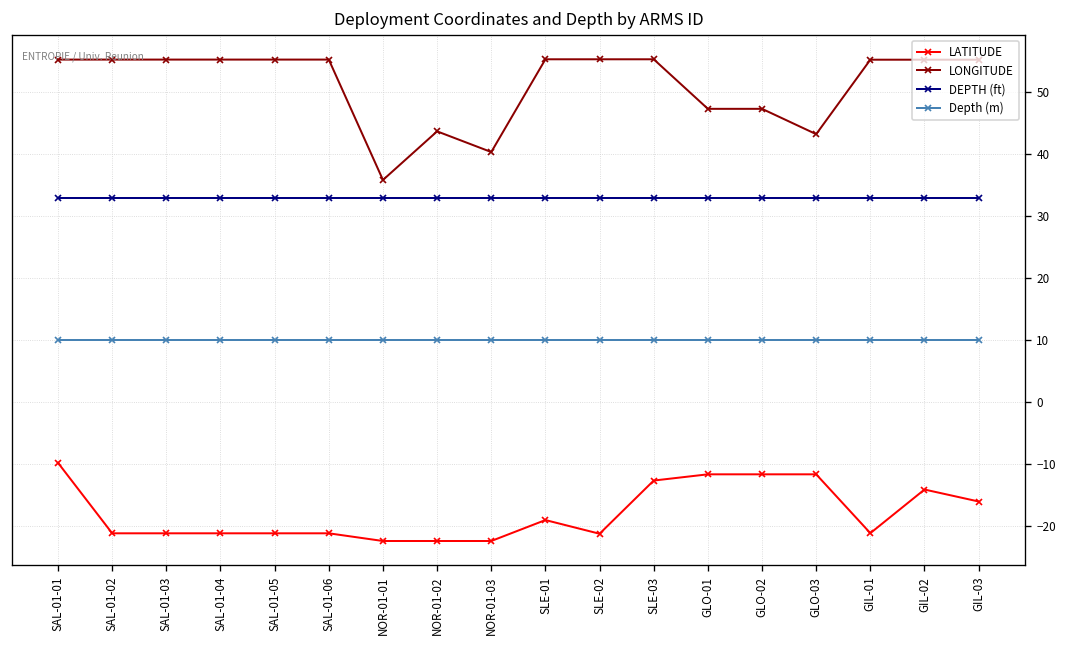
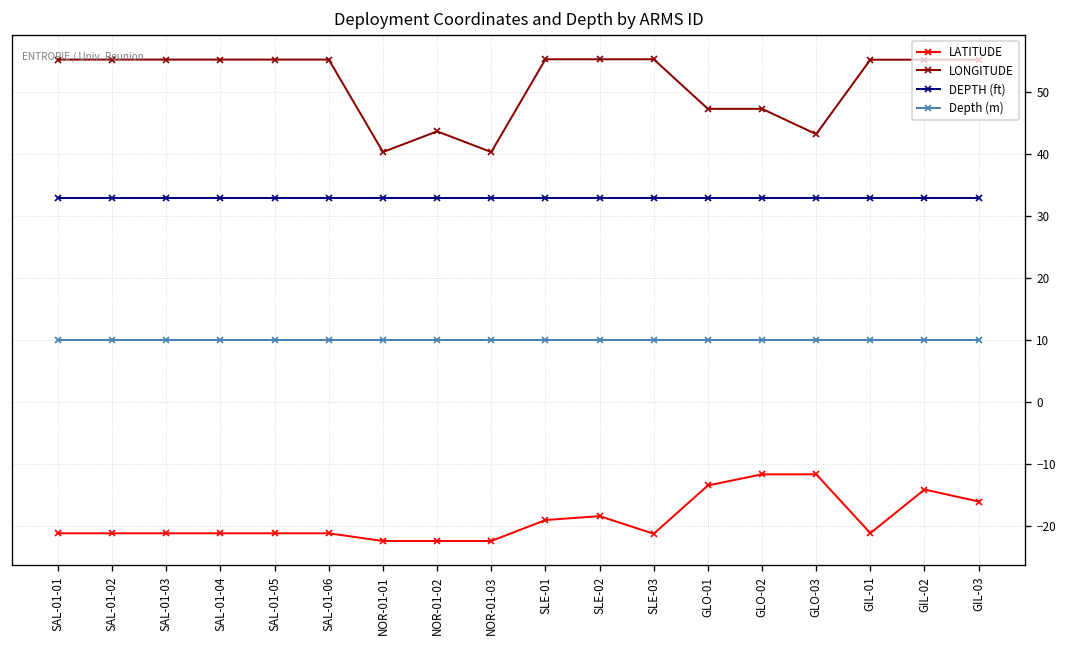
  {
    "LATITUDE": {
-     "SAL-01-01": -10,
+     "SAL-01-01": -21,
      "SAL-01-02": -21,
      "SAL-01-03": -21,
      "SAL-01-04": -21,
      "SAL-01-05": -21,
      "SAL-01-06": -21,
      "NOR-01-01": -22,
      "NOR-01-02": -22,
      "NOR-01-03": -22,
      "SLE-01": -19,
-     "SLE-02": -21,
-     "SLE-03": -13,
-     "GLO-01": -12,
+     "SLE-02": -18,
+     "SLE-03": -21,
+     "GLO-01": -13,
      "GLO-02": -12,
      "GLO-03": -12,
      "GIL-01": -21,
      "GIL-02": -14,
      "GIL-03": -16
    },
    "LONGITUDE": {
      "SAL-01-01": 55,
      "SAL-01-02": 55,
      "SAL-01-03": 55,
      "SAL-01-04": 55,
      "SAL-01-05": 55,
      "SAL-01-06": 55,
-     "NOR-01-01": 36,
+     "NOR-01-01": 40,
      "NOR-01-02": 44,
      "NOR-01-03": 40,
      "SLE-01": 55,
      "SLE-02": 55,
      "SLE-03": 55,
      "GLO-01": 47,
      "GLO-02": 47,
      "GLO-03": 43,
      "GIL-01": 55
    },
    "DEPTH (ft)": {
      "SAL-01-01": 33,
      "SAL-01-02": 33,
      "SAL-01-03": 33,
      "SAL-01-04": 33,
      "SAL-01-05": 33,
      "SAL-01-06": 33,
      "NOR-01-01": 33,
      "NOR-01-02": 33,
      "NOR-01-03": 33,
      "SLE-01": 33,
      "SLE-02": 33,
      "SLE-03": 33,
      "GLO-01": 33,
      "GLO-02": 33,
      "GLO-03": 33,
      "GIL-01": 33,
      "GIL-02": 33,
      "GIL-03": 33
    },
    "Depth (m)": {
      "SAL-01-01": 10,
      "SAL-01-02": 10,
      "SAL-01-03": 10,
      "SAL-01-04": 10,
      "SAL-01-05": 10,
      "SAL-01-06": 10,
      "NOR-01-01": 10,
      "NOR-01-02": 10,
      "NOR-01-03": 10,
      "SLE-01": 10,
      "SLE-02": 10,
      "SLE-03": 10,
      "GLO-01": 10,
      "GLO-02": 10,
      "GLO-03": 10,
      "GIL-01": 10,
      "GIL-02": 10,
      "GIL-03": 10
    }
  }
